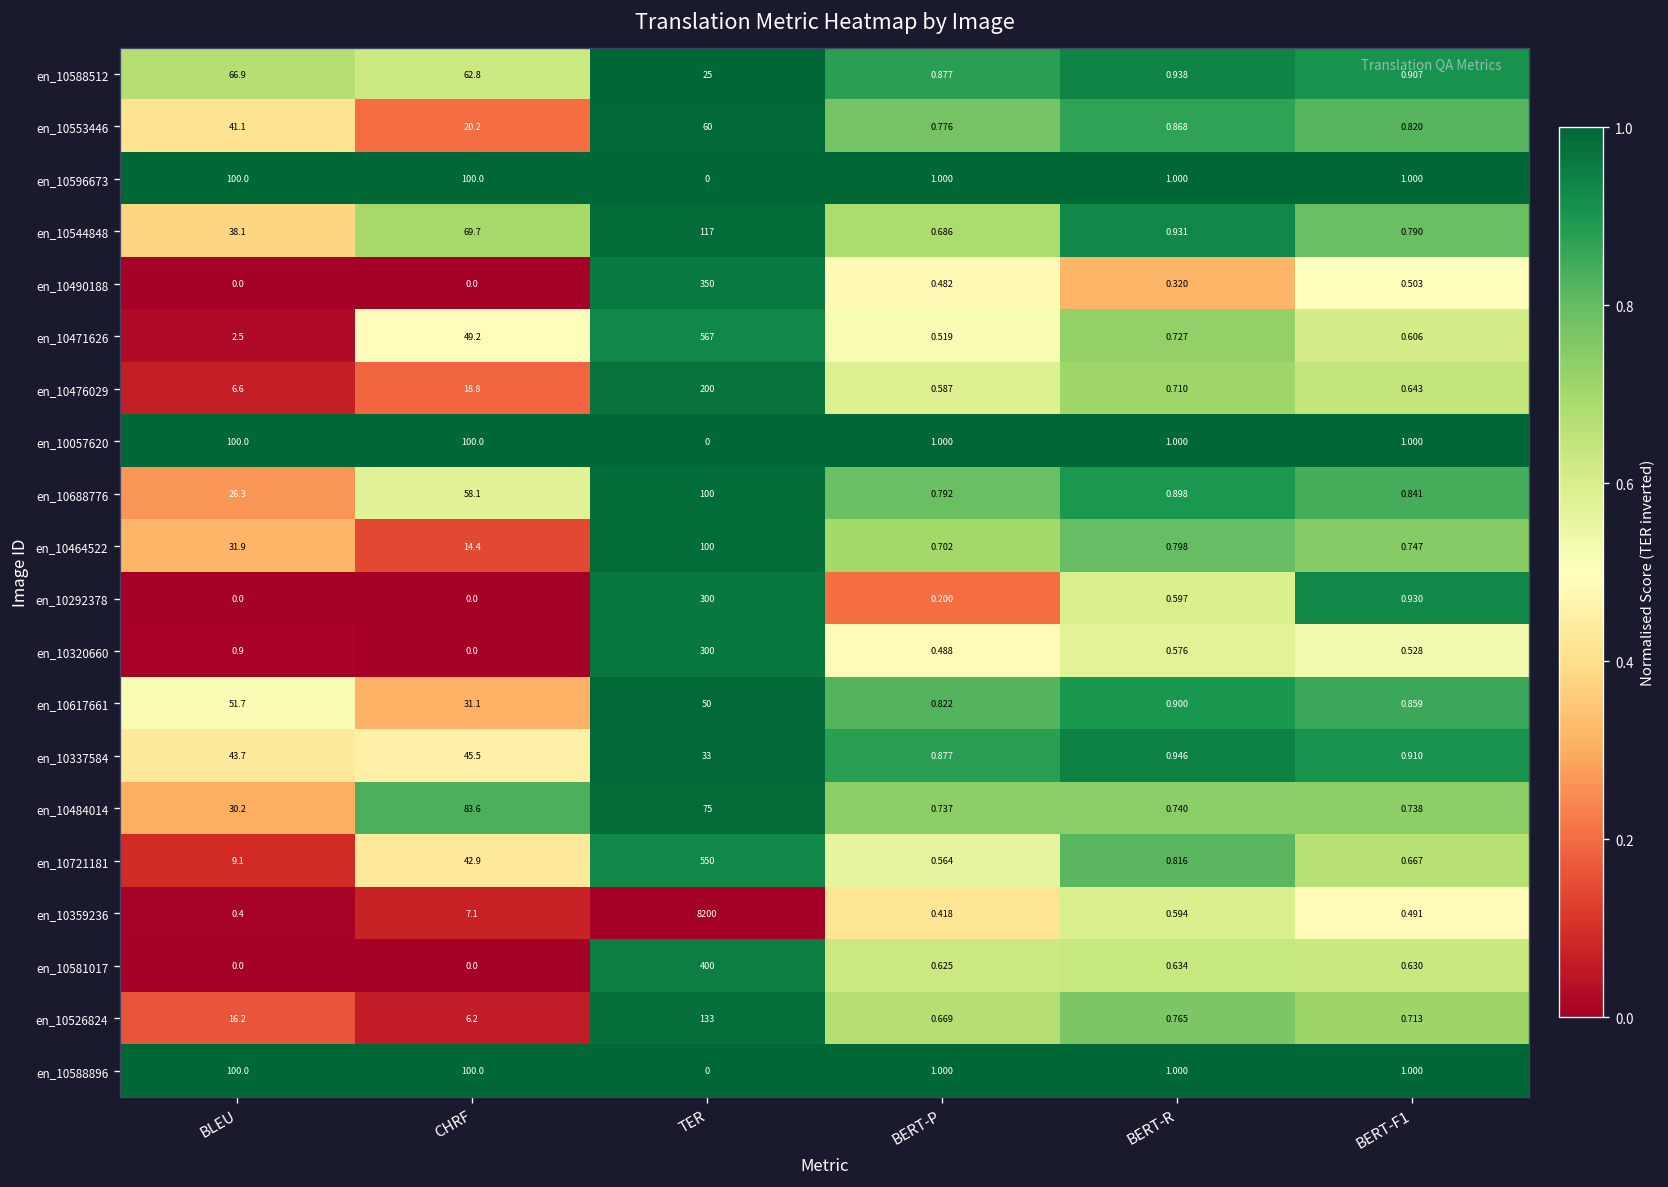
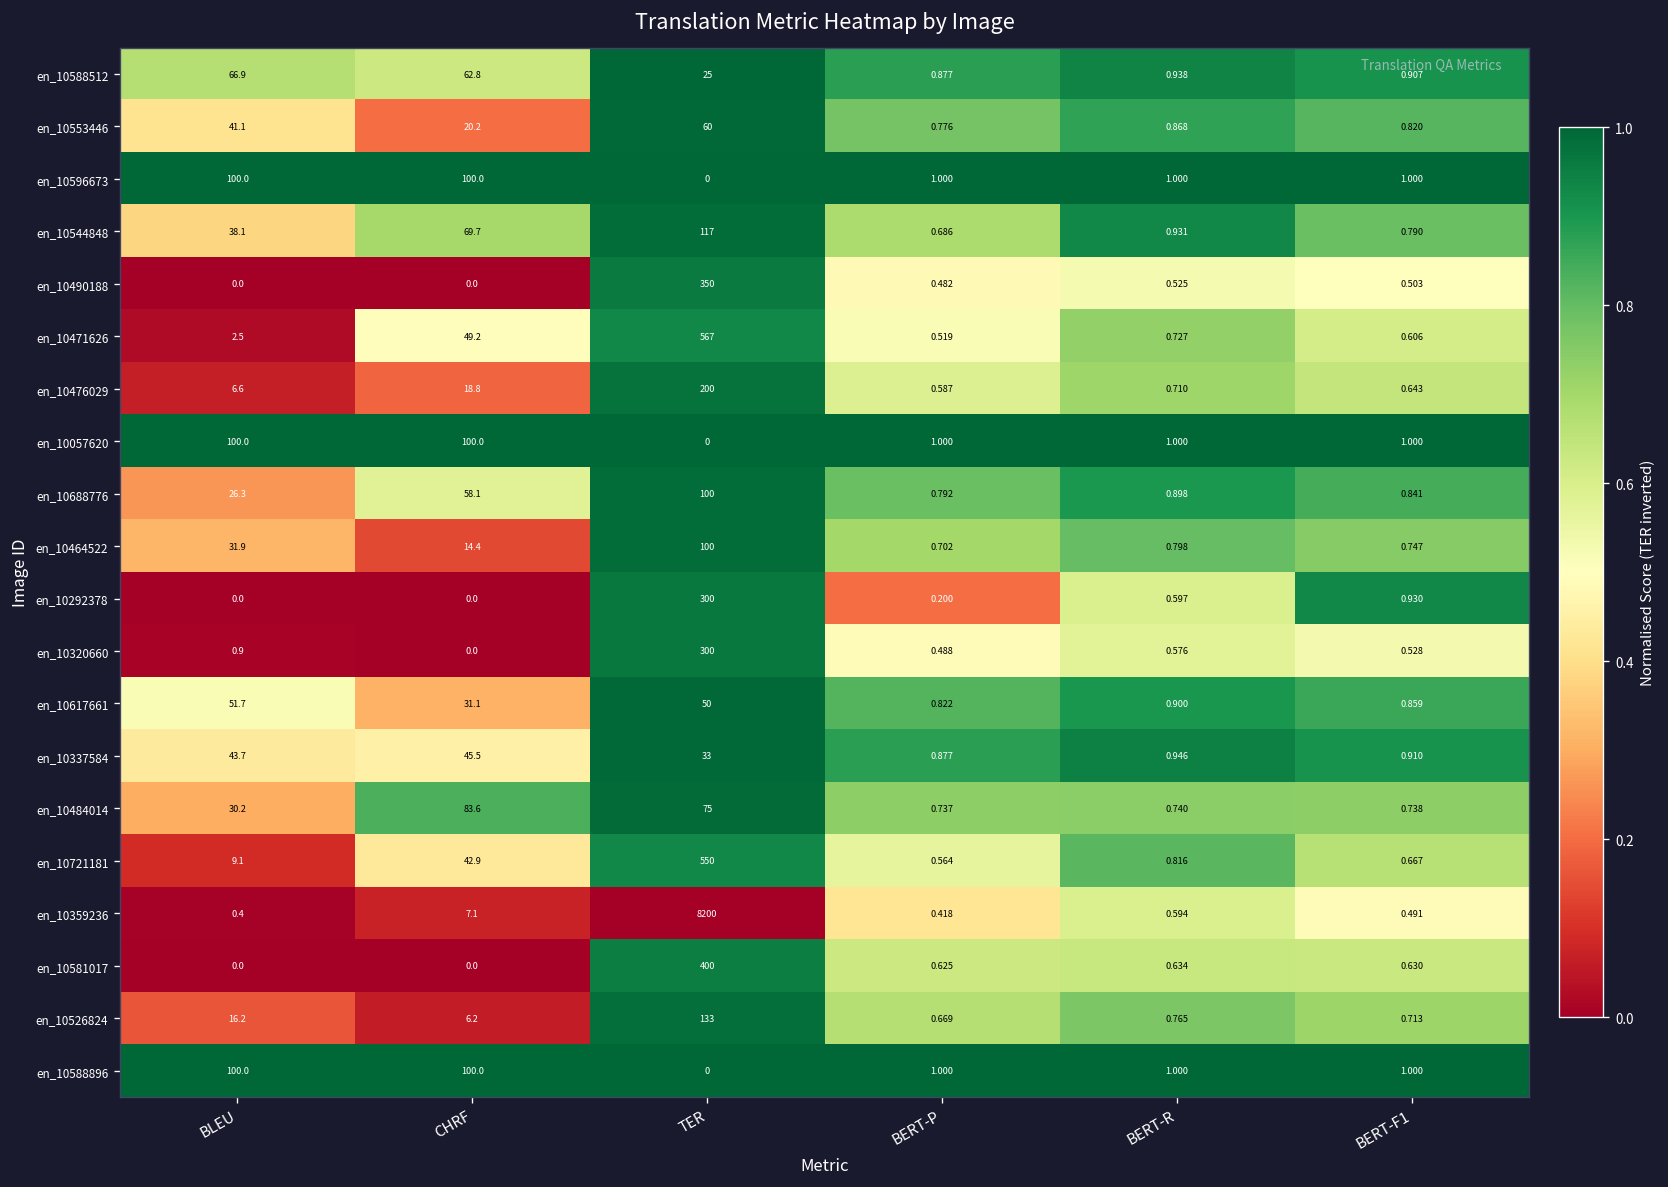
  {
    "en_10588512": {
      "BLEU": 66.9,
      "CHRF": 62.8,
      "TER": 25,
      "BERT-P": 0.877,
      "BERT-R": 0.938
    },
    "en_10553446": {
      "BLEU": 41.1,
      "CHRF": 20.2,
      "TER": 60,
      "BERT-P": 0.776,
      "BERT-R": 0.868,
      "BERT-F1": 0.820
    },
    "en_10596673": {
      "BLEU": 100.0,
      "CHRF": 100.0,
      "TER": 0,
      "BERT-P": 1.000,
      "BERT-R": 1.000,
      "BERT-F1": 1.000
    },
    "en_10544848": {
      "BLEU": 38.1,
      "CHRF": 69.7,
      "TER": 117,
      "BERT-P": 0.686,
      "BERT-R": 0.931,
      "BERT-F1": 0.790
    },
    "en_10490188": {
      "BLEU": 0.0,
      "CHRF": 0.0,
      "TER": 350,
      "BERT-P": 0.482,
-     "BERT-R": 0.320,
+     "BERT-R": 0.525,
      "BERT-F1": 0.503
    },
    "en_10471626": {
      "BLEU": 2.5,
      "CHRF": 49.2,
      "TER": 567,
      "BERT-P": 0.519,
      "BERT-R": 0.727,
      "BERT-F1": 0.606
    },
    "en_10476029": {
      "BLEU": 6.6,
      "CHRF": 18.8,
      "TER": 200,
      "BERT-P": 0.587,
      "BERT-R": 0.710,
      "BERT-F1": 0.643
    },
    "en_10057620": {
      "BLEU": 100.0,
      "CHRF": 100.0,
      "TER": 0,
      "BERT-P": 1.000,
      "BERT-R": 1.000,
      "BERT-F1": 1.000
    },
    "en_10688776": {
      "BLEU": 26.3,
      "CHRF": 58.1,
      "TER": 100,
      "BERT-P": 0.792,
      "BERT-R": 0.898,
      "BERT-F1": 0.841
    },
    "en_10464522": {
      "BLEU": 31.9,
      "CHRF": 14.4,
      "TER": 100,
      "BERT-P": 0.702,
      "BERT-R": 0.798,
      "BERT-F1": 0.747
    },
    "en_10292378": {
      "BLEU": 0.0,
      "CHRF": 0.0,
      "TER": 300,
      "BERT-P": 0.200,
      "BERT-R": 0.597,
      "BERT-F1": 0.930
    },
    "en_10320660": {
      "BLEU": 0.9,
      "CHRF": 0.0,
      "TER": 300,
      "BERT-P": 0.488,
      "BERT-R": 0.576,
      "BERT-F1": 0.528
    },
    "en_10617661": {
      "BLEU": 51.7,
      "CHRF": 31.1,
      "TER": 50,
      "BERT-P": 0.822,
      "BERT-R": 0.900,
      "BERT-F1": 0.859
    },
    "en_10337584": {
      "BLEU": 43.7,
      "CHRF": 45.5,
      "TER": 33,
      "BERT-P": 0.877,
      "BERT-R": 0.946,
      "BERT-F1": 0.910
    },
    "en_10484014": {
      "BLEU": 30.2,
      "CHRF": 83.6,
      "TER": 75,
      "BERT-P": 0.737,
      "BERT-R": 0.740,
      "BERT-F1": 0.738
    },
    "en_10721181": {
      "BLEU": 9.1,
      "CHRF": 42.9,
      "TER": 550,
      "BERT-P": 0.564,
      "BERT-R": 0.816,
      "BERT-F1": 0.667
    },
    "en_10359236": {
      "BLEU": 0.4,
      "CHRF": 7.1,
      "TER": 8200,
      "BERT-P": 0.418,
      "BERT-R": 0.594,
      "BERT-F1": 0.491
    },
    "en_10581017": {
      "BLEU": 0.0,
      "CHRF": 0.0,
      "TER": 400,
      "BERT-P": 0.625,
      "BERT-R": 0.634,
      "BERT-F1": 0.630
    },
    "en_10526824": {
      "BLEU": 16.2,
      "CHRF": 6.2,
      "TER": 133,
      "BERT-P": 0.669,
      "BERT-R": 0.765,
      "BERT-F1": 0.713
    },
    "en_10588896": {
      "BLEU": 100.0,
      "CHRF": 100.0,
      "TER": 0,
      "BERT-P": 1.000,
      "BERT-R": 1.000,
      "BERT-F1": 1.000
    }
  }
